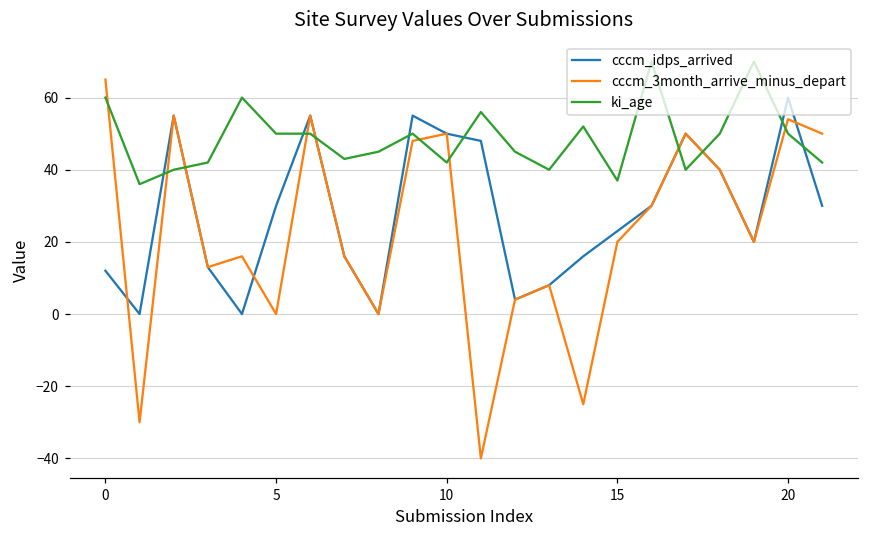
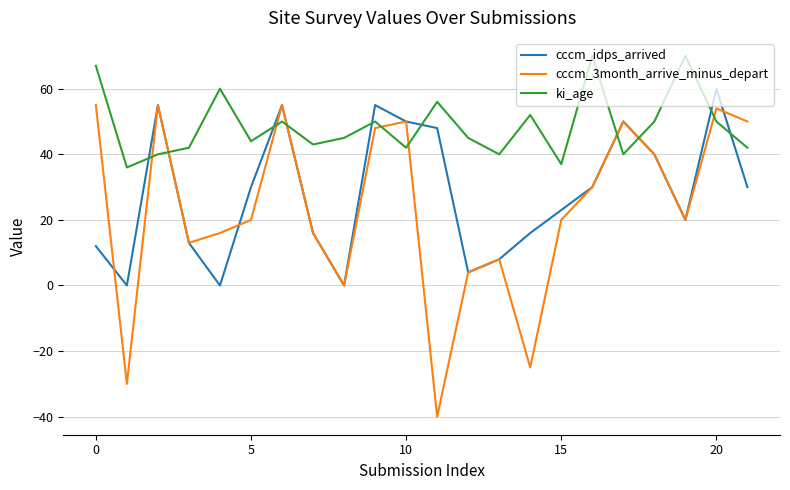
  {
    "cccm_idps_arrived": {
      "0": 12,
      "5": 30,
      "15": 23
    },
    "cccm_3month_arrive_minus_depart": {
-     "0": 65,
-     "5": 0,
+     "0": 55,
+     "5": 20,
      "15": 20,
      "20": 54
    },
    "ki_age": {
-     "0": 60,
-     "5": 50,
+     "0": 67,
+     "5": 44,
      "10": 42,
      "15": 37,
      "20": 50
    }
  }
